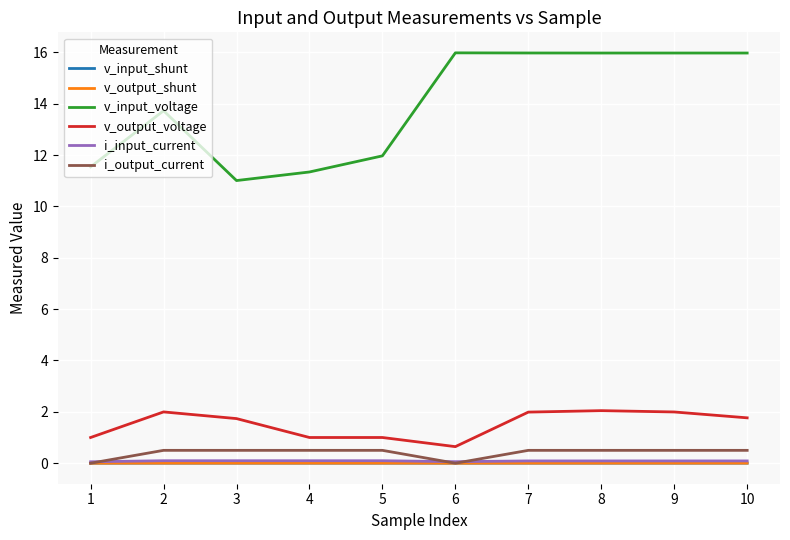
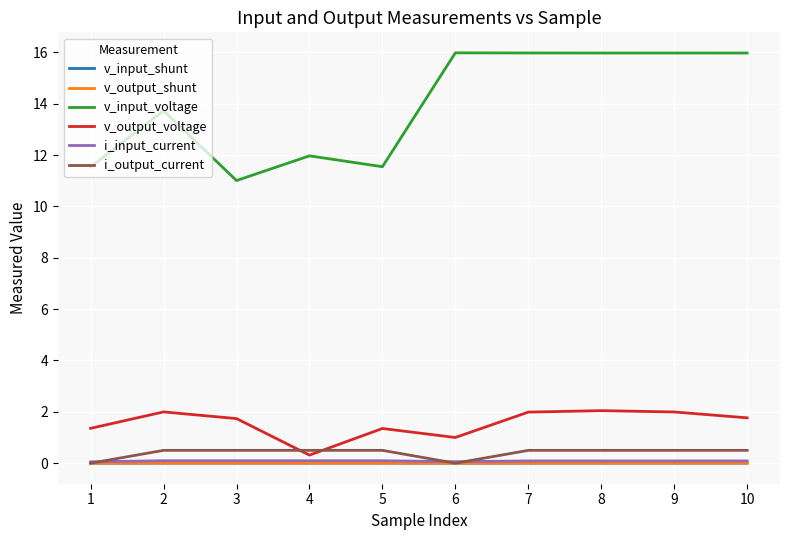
  {
    "v_input_voltage": {
      "3": 11.0,
-     "4": 11.3,
-     "5": 12.0,
+     "4": 12.0,
+     "5": 11.5,
      "6": 16.0,
      "7": 16.0,
      "8": 16.0,
      "9": 16.0,
      "10": 16.0
    },
    "v_output_voltage": {
-     "1": 1.0,
+     "1": 1.4,
      "2": 2.0,
      "3": 1.7,
-     "4": 1.0,
-     "5": 1.0,
-     "6": 0.6,
+     "4": 0.3,
+     "5": 1.4,
+     "6": 1.0,
      "7": 2.0,
      "8": 2.0,
      "9": 2.0,
      "10": 1.8
    },
    "i_output_current": {
      "2": 0.5,
      "3": 0.5,
      "4": 0.5,
      "5": 0.5,
      "7": 0.5,
      "8": 0.5,
      "9": 0.5,
      "10": 0.5
    }
  }
